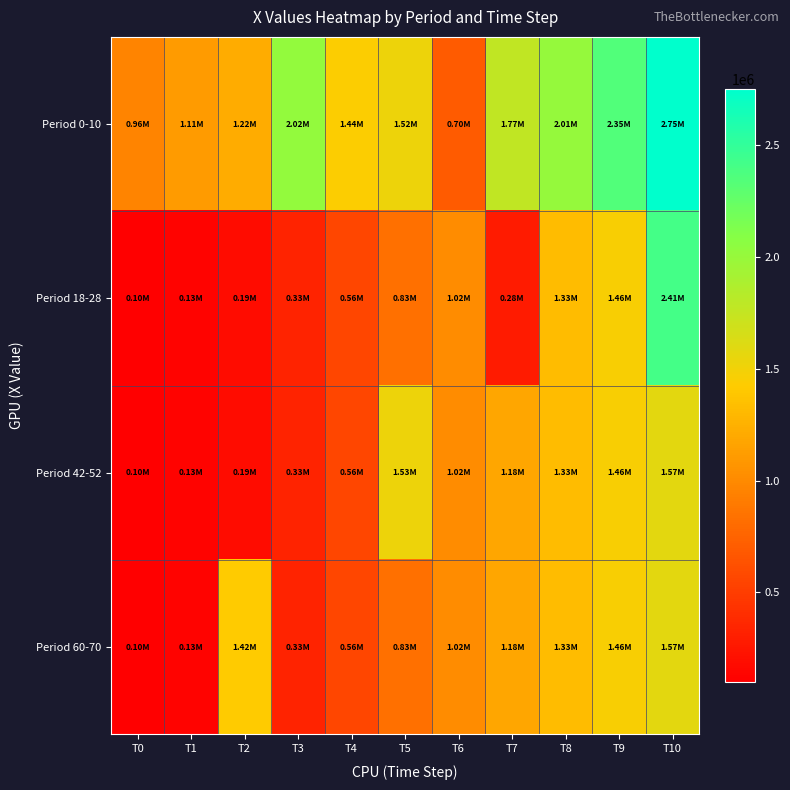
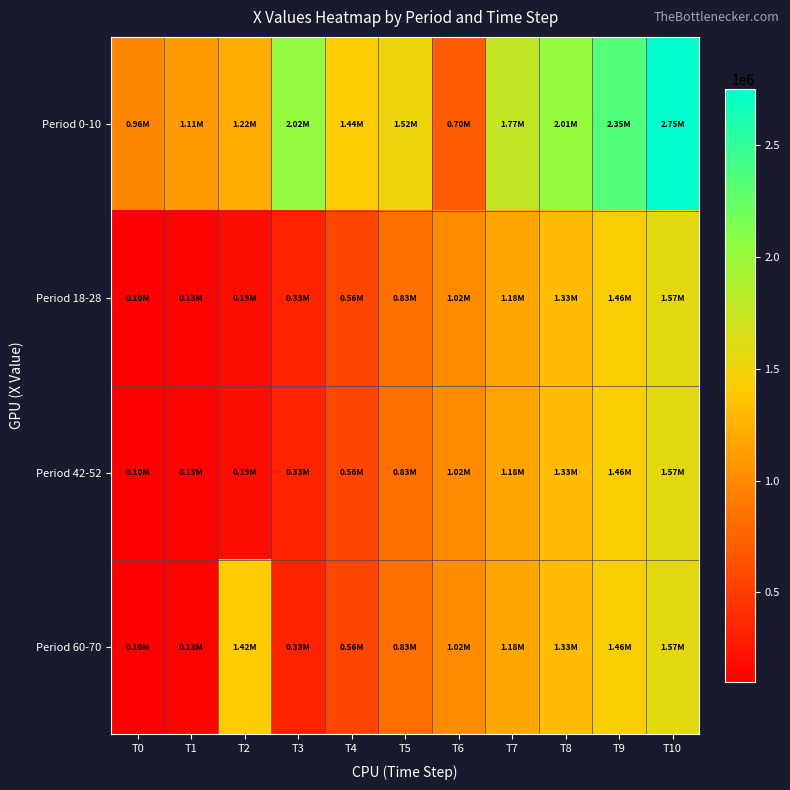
  {
    "Period 0-10": {
      "T0": "0.96M",
      "T1": "1.11M",
      "T2": "1.22M",
      "T3": "2.02M",
      "T4": "1.44M",
      "T5": "1.52M",
      "T6": "0.70M",
      "T7": "1.77M",
      "T8": "2.01M",
      "T9": "2.35M",
      "T10": "2.75M"
    },
    "Period 18-28": {
      "T0": "0.10M",
      "T1": "0.13M",
      "T2": "0.19M",
      "T3": "0.33M",
      "T4": "0.56M",
      "T5": "0.83M",
      "T6": "1.02M",
-     "T7": "0.28M",
+     "T7": "1.18M",
      "T8": "1.33M",
      "T9": "1.46M",
-     "T10": "2.41M"
+     "T10": "1.57M"
    },
    "Period 42-52": {
      "T0": "0.10M",
      "T1": "0.13M",
      "T2": "0.19M",
      "T3": "0.33M",
      "T4": "0.56M",
-     "T5": "1.53M",
+     "T5": "0.83M",
      "T6": "1.02M",
      "T7": "1.18M",
      "T8": "1.33M",
      "T9": "1.46M",
      "T10": "1.57M"
    },
    "Period 60-70": {
      "T0": "0.10M",
      "T1": "0.13M",
      "T2": "1.42M",
      "T3": "0.33M",
      "T4": "0.56M",
      "T5": "0.83M",
      "T6": "1.02M",
      "T7": "1.18M",
      "T8": "1.33M",
      "T9": "1.46M",
      "T10": "1.57M"
    }
  }
